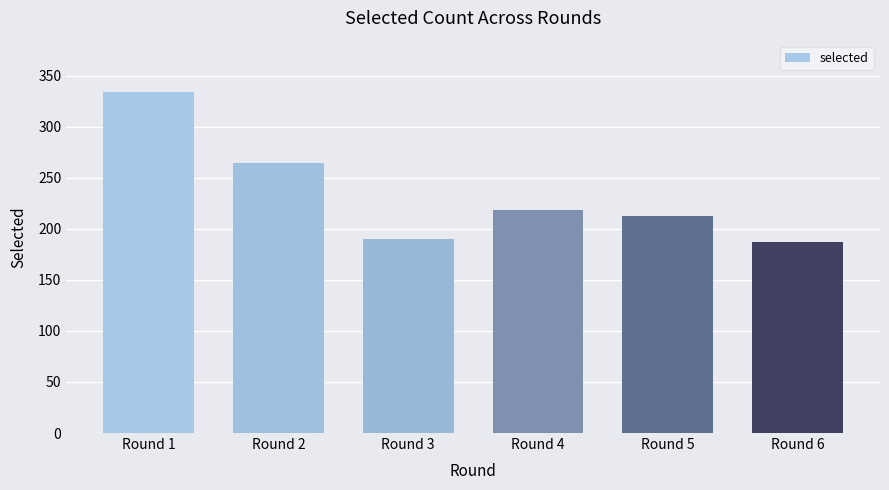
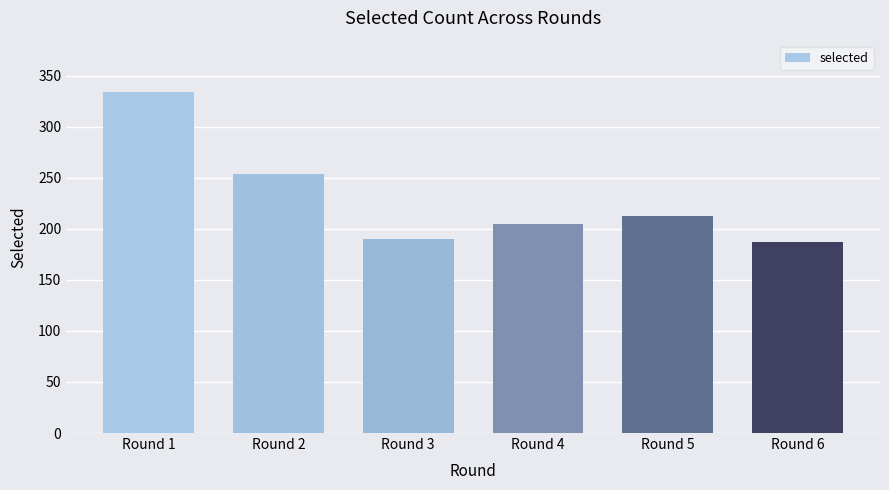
  {
    "Round 1": 334,
-   "Round 2": 264,
+   "Round 2": 254,
    "Round 3": 190,
-   "Round 4": 218,
+   "Round 4": 205,
    "Round 5": 212,
    "Round 6": 187
  }
